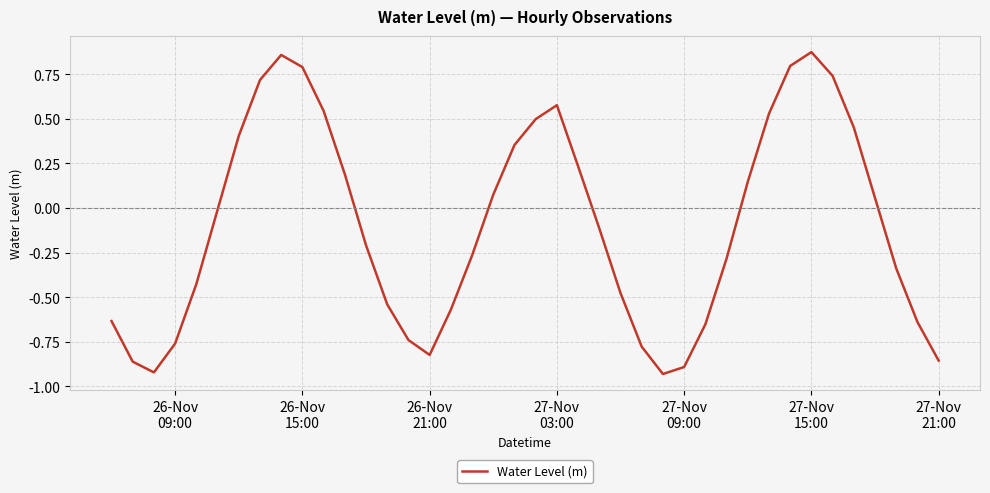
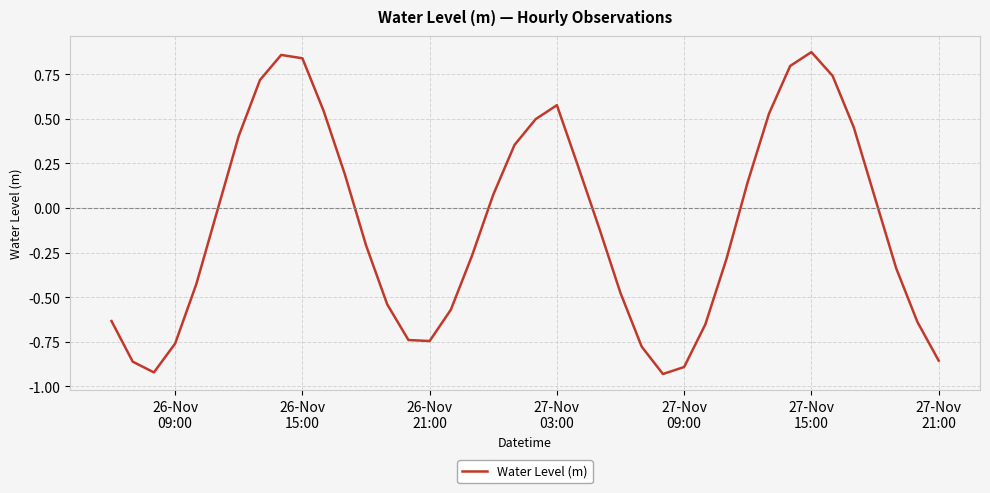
  {
    "26-Nov 09:00": -0.76,
-   "26-Nov 15:00": 0.79,
-   "26-Nov 21:00": -0.82,
+   "26-Nov 15:00": 0.84,
+   "26-Nov 21:00": -0.75,
    "27-Nov 03:00": 0.58,
    "27-Nov 09:00": -0.89,
    "27-Nov 15:00": 0.88,
    "27-Nov 21:00": -0.86
  }
